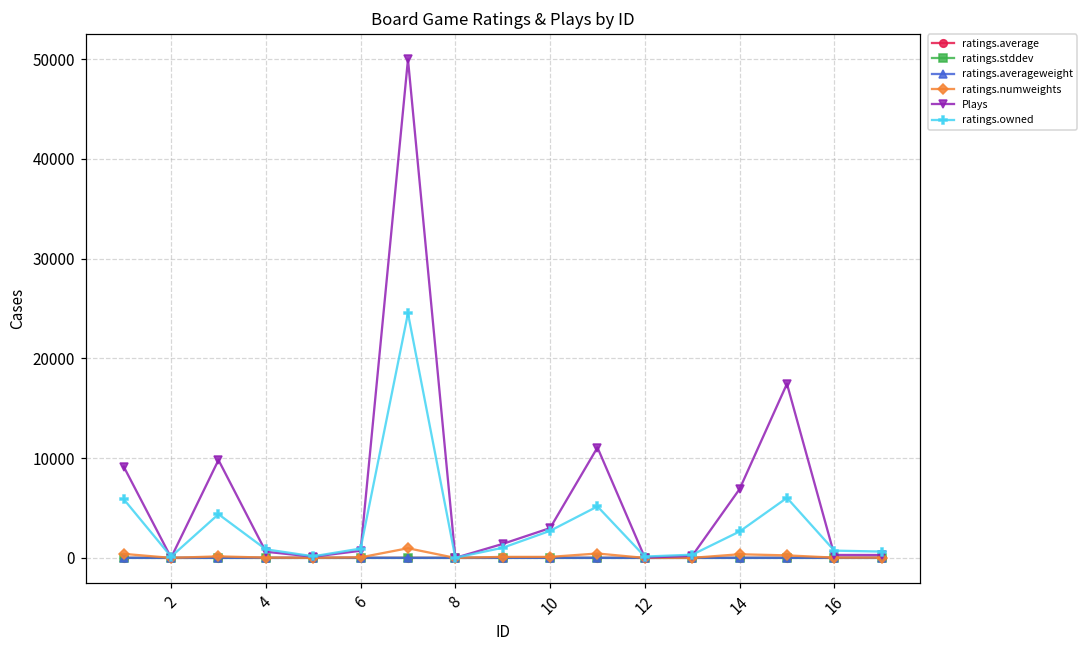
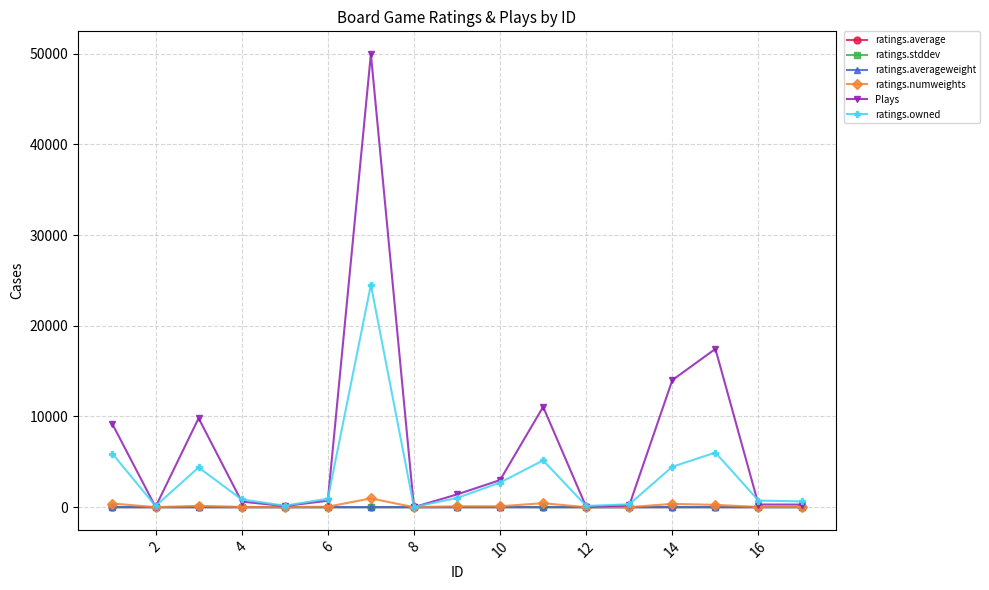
  {
    "ratings.averageweight": {
      "14": 0
    },
    "ratings.numweights": {
      "14": 0
    },
    "Plays": {
-     "14": 7000
+     "14": 14000
    },
    "ratings.owned": {
-     "14": 3000,
+     "14": 4000,
      "16": 1000
    }
  }
